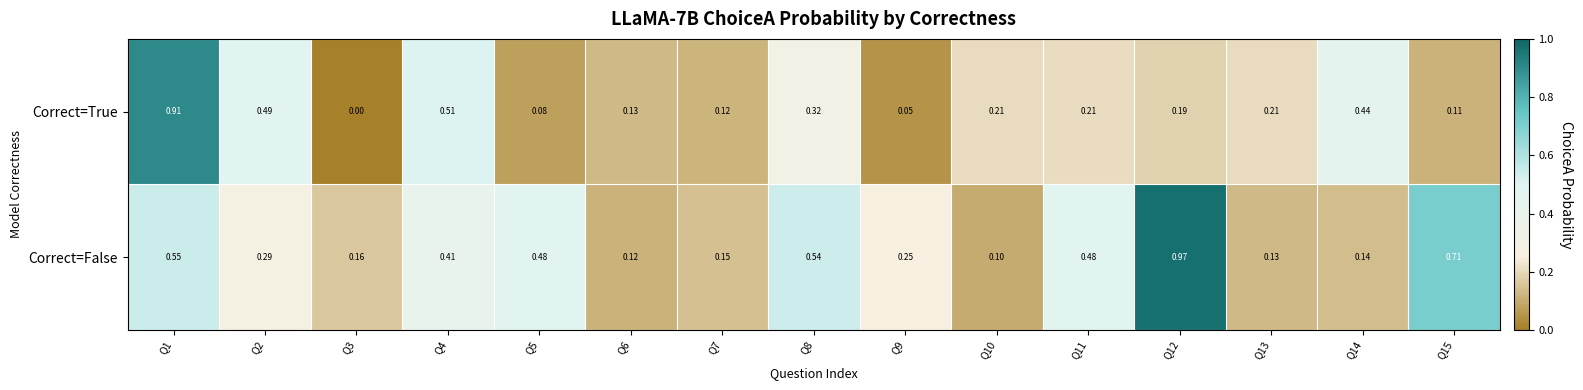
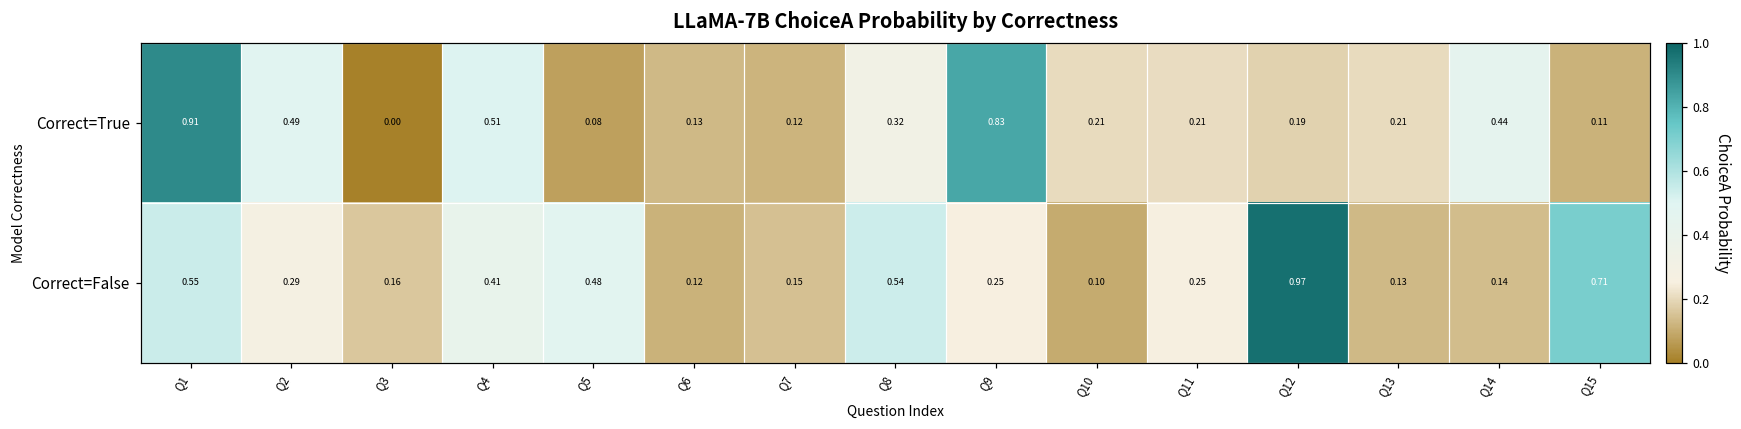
  {
    "Correct=True": {
      "Q1": 0.91,
      "Q2": 0.49,
      "Q3": 0.00,
      "Q4": 0.51,
      "Q5": 0.08,
      "Q6": 0.13,
      "Q7": 0.12,
      "Q8": 0.32,
-     "Q9": 0.05,
+     "Q9": 0.83,
      "Q10": 0.21,
      "Q11": 0.21,
      "Q12": 0.19,
      "Q13": 0.21,
      "Q14": 0.44,
      "Q15": 0.11
    },
    "Correct=False": {
      "Q1": 0.55,
      "Q2": 0.29,
      "Q3": 0.16,
      "Q4": 0.41,
      "Q5": 0.48,
      "Q6": 0.12,
      "Q7": 0.15,
      "Q8": 0.54,
      "Q9": 0.25,
      "Q10": 0.10,
-     "Q11": 0.48,
+     "Q11": 0.25,
      "Q12": 0.97,
      "Q13": 0.13,
      "Q14": 0.14,
      "Q15": 0.71
    }
  }
